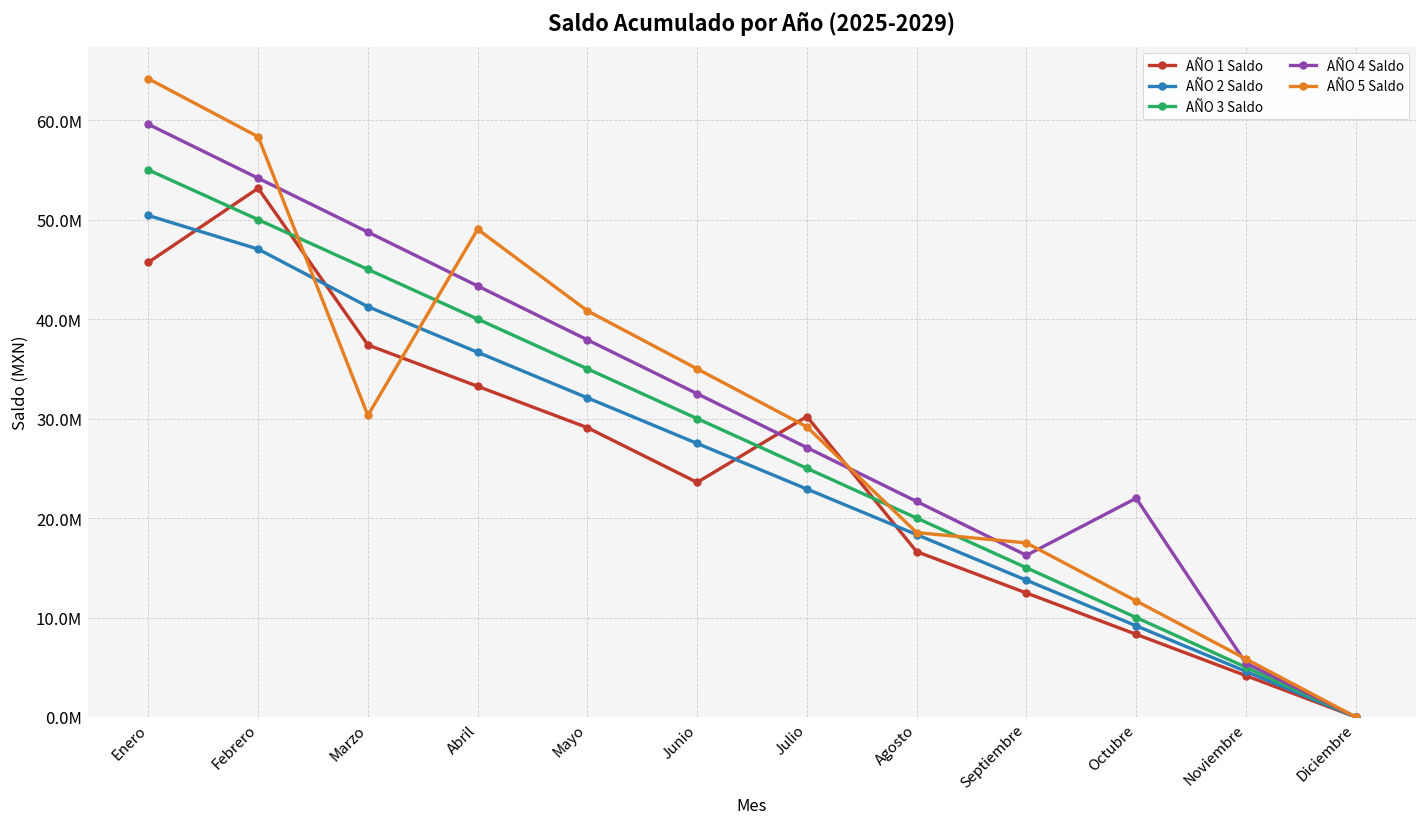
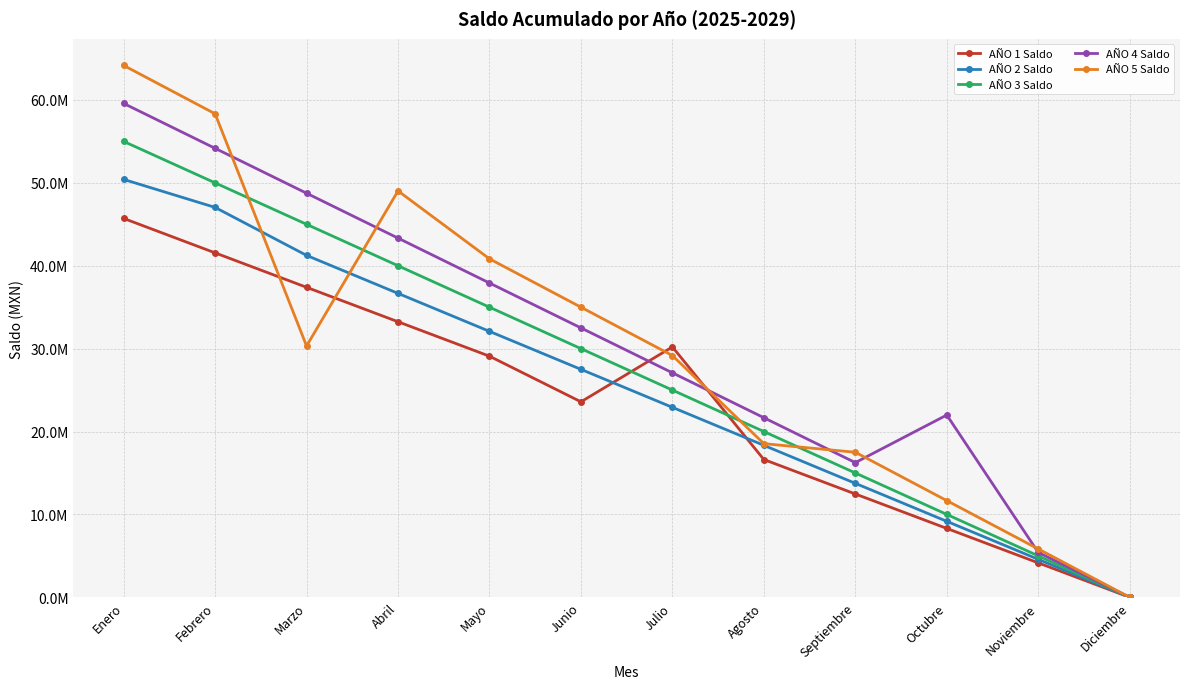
  {
    "AÑO 1 Saldo": {
      "Enero": 46000000,
-     "Febrero": 53000000,
+     "Febrero": 42000000,
      "Marzo": 37000000,
      "Abril": 33000000,
      "Mayo": 29000000,
      "Junio": 24000000,
      "Julio": 30000000,
      "Agosto": 17000000,
      "Septiembre": 12000000,
      "Octubre": 8000000,
      "Noviembre": 4000000
    },
    "AÑO 2 Saldo": {
      "Enero": 50000000,
      "Febrero": 47000000,
      "Marzo": 41000000,
      "Abril": 37000000,
      "Mayo": 32000000,
      "Junio": 27000000,
      "Julio": 23000000,
      "Septiembre": 14000000,
      "Octubre": 9000000,
      "Noviembre": 5000000
    },
    "AÑO 3 Saldo": {
      "Enero": 55000000,
      "Febrero": 50000000,
      "Marzo": 45000000,
      "Abril": 40000000,
      "Mayo": 35000000,
      "Junio": 30000000,
      "Julio": 25000000,
      "Agosto": 20000000,
      "Septiembre": 15000000,
      "Octubre": 10000000,
      "Noviembre": 5000000
    },
    "AÑO 4 Saldo": {
      "Enero": 60000000,
      "Febrero": 54000000,
      "Marzo": 49000000,
      "Abril": 43000000,
      "Mayo": 38000000,
      "Junio": 33000000,
      "Julio": 27000000,
      "Agosto": 22000000,
      "Septiembre": 16000000,
      "Octubre": 22000000,
      "Noviembre": 5000000
    },
    "AÑO 5 Saldo": {
      "Enero": 64000000,
      "Febrero": 58000000,
      "Marzo": 30000000,
      "Abril": 49000000,
      "Mayo": 41000000,
      "Junio": 35000000,
      "Julio": 29000000,
      "Septiembre": 17000000,
      "Octubre": 12000000,
      "Noviembre": 6000000
    }
  }
